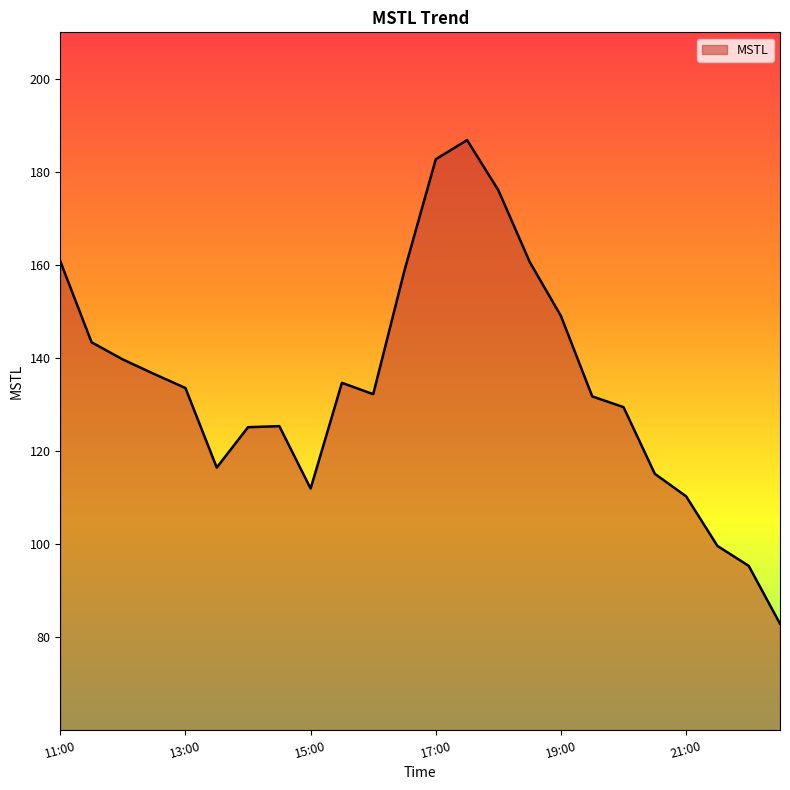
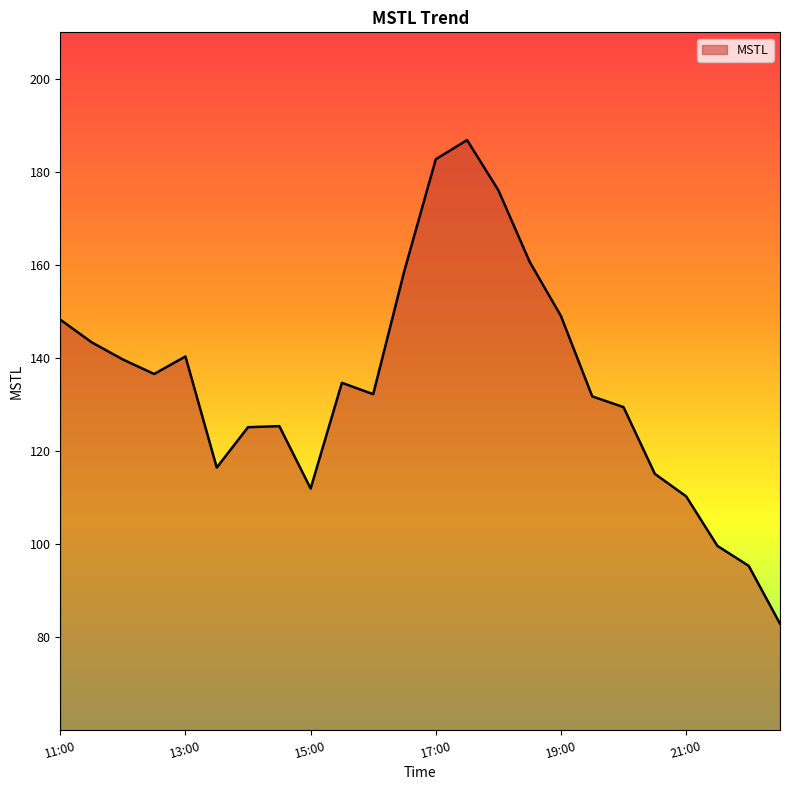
  {
-   "11:00": 161,
-   "13:00": 134,
+   "11:00": 148,
+   "13:00": 140,
    "15:00": 112,
    "17:00": 183,
    "19:00": 149,
    "21:00": 110
  }
